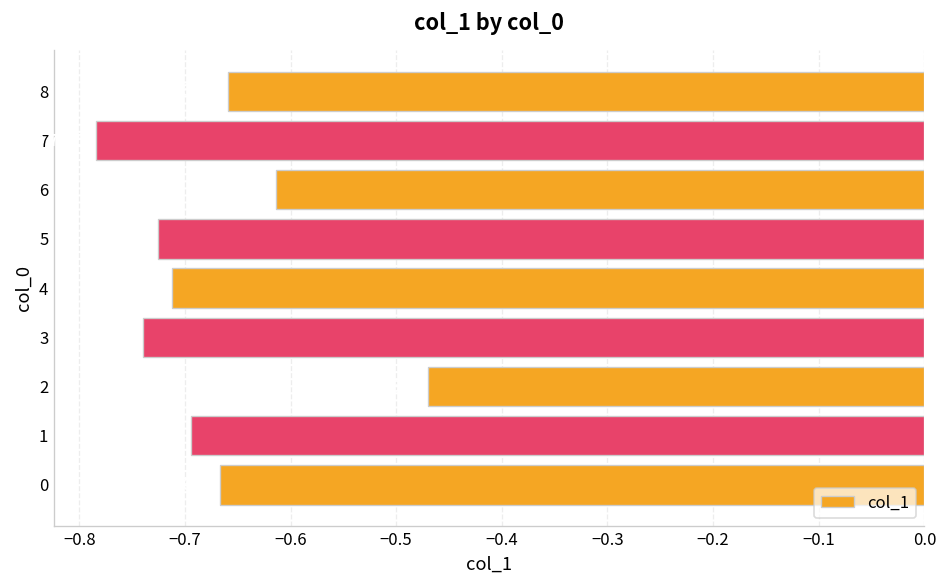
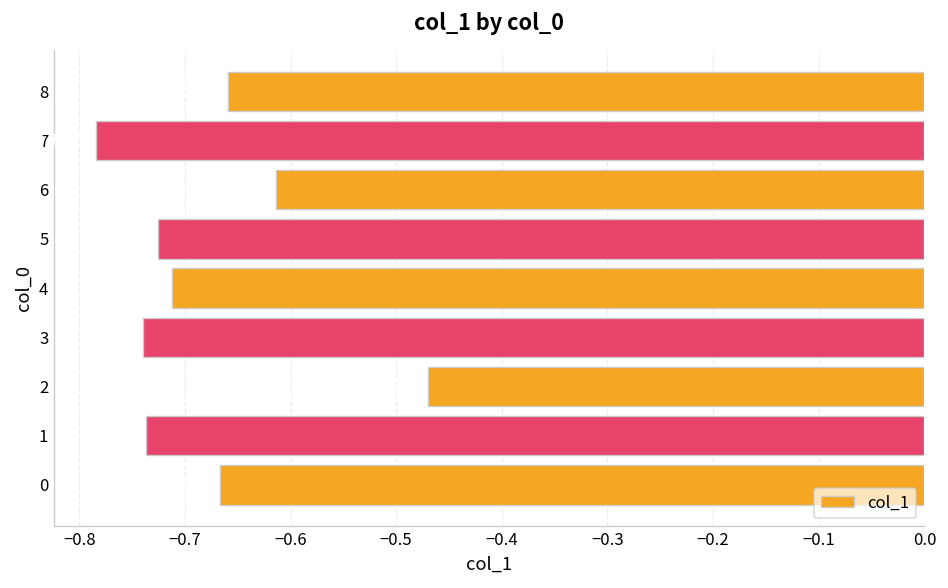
  {
    "8": -0.66,
    "7": -0.78,
    "6": -0.61,
    "5": -0.73,
    "4": -0.71,
    "3": -0.74,
    "2": -0.47,
-   "1": -0.69,
+   "1": -0.74,
    "0": -0.67
  }
